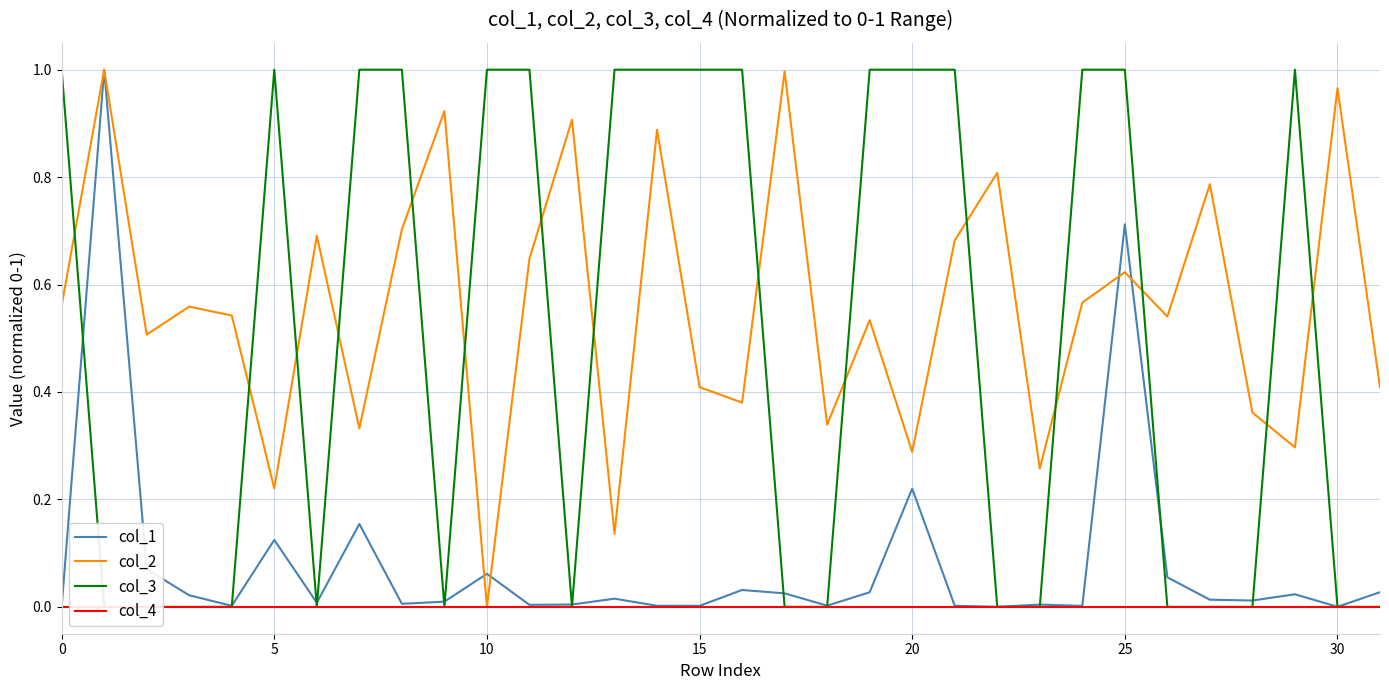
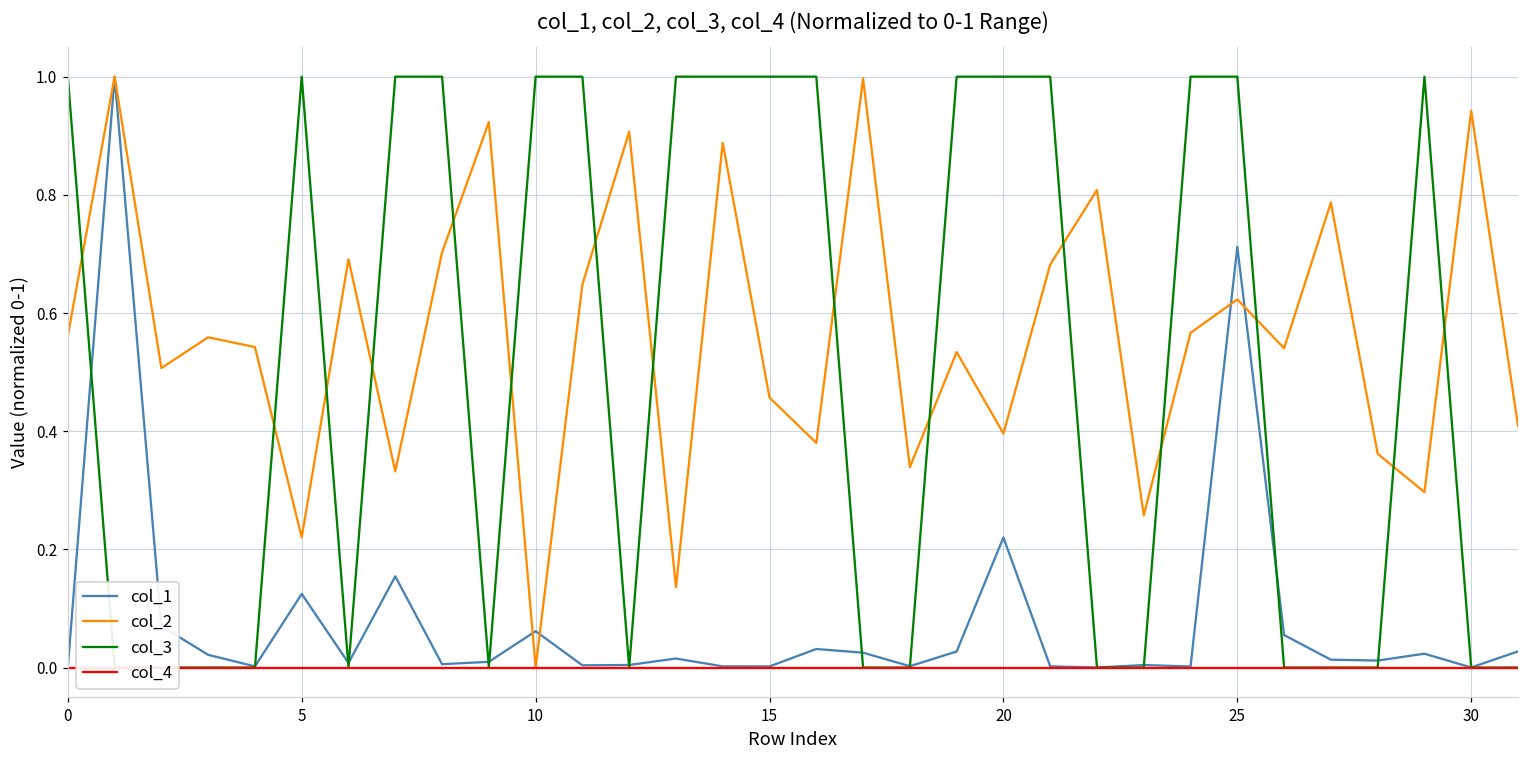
  {
    "col_1": {
      "5": 0.12,
      "10": 0.06,
      "20": 0.22,
      "25": 0.71
    },
    "col_2": {
      "0": 0.56,
      "5": 0.22,
-     "15": 0.41,
-     "20": 0.29,
+     "15": 0.46,
+     "20": 0.40,
      "25": 0.62,
-     "30": 0.97
+     "30": 0.94
    },
    "col_3": {
      "0": 1.00,
      "5": 1.00,
      "10": 1.00,
      "15": 1.00,
      "20": 1.00,
      "25": 1.00
    },
    "col_4": {
      "5": 0.00,
      "20": 0.00,
      "25": 0.00
    }
  }
